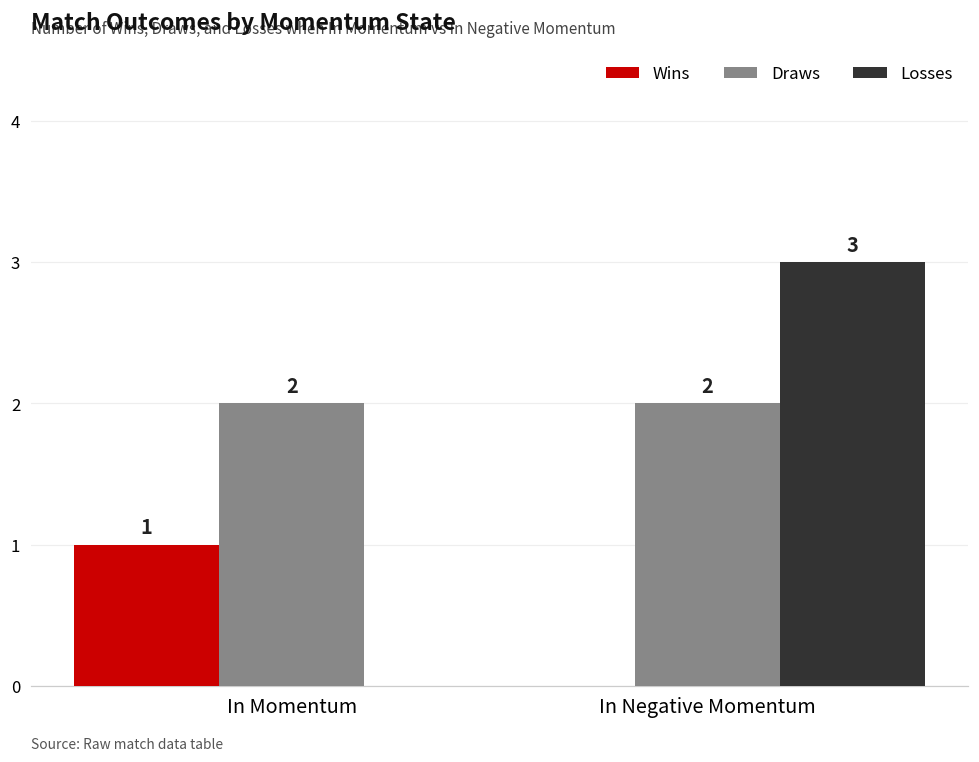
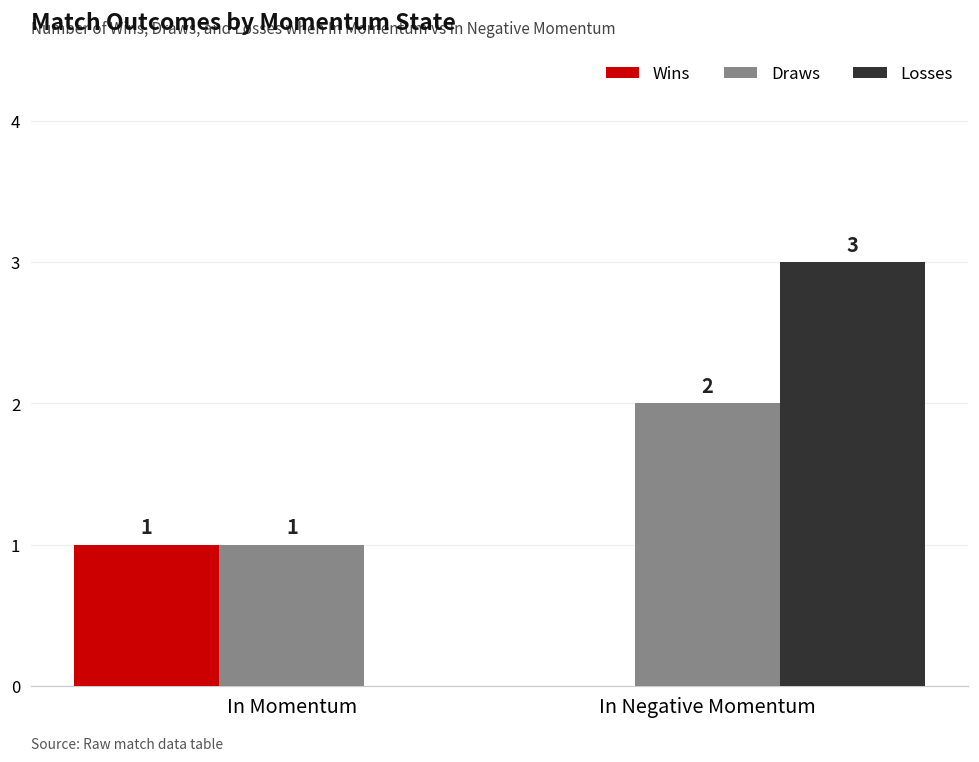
  {
    "Wins": {
      "In Momentum": 1
    },
    "Draws": {
-     "In Momentum": 2,
+     "In Momentum": 1,
      "In Negative Momentum": 2
    },
    "Losses": {
      "In Negative Momentum": 3
    }
  }
